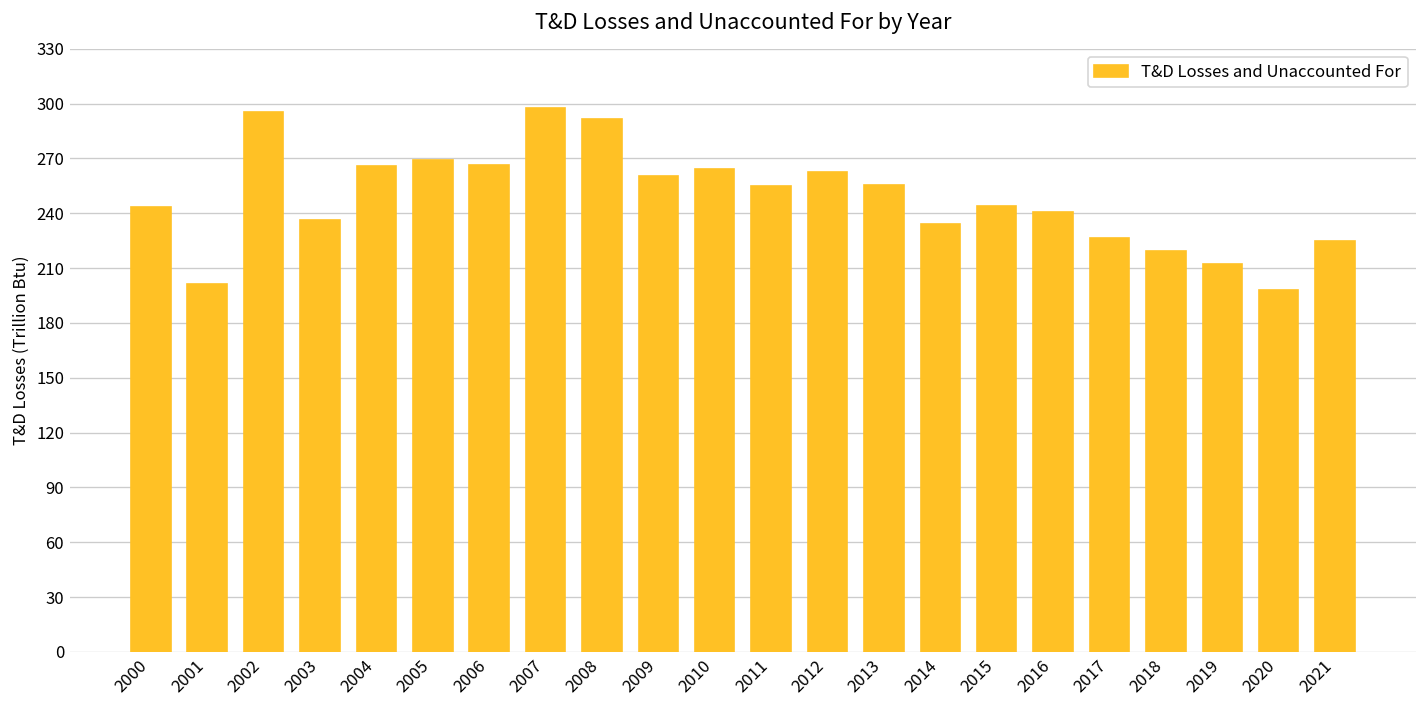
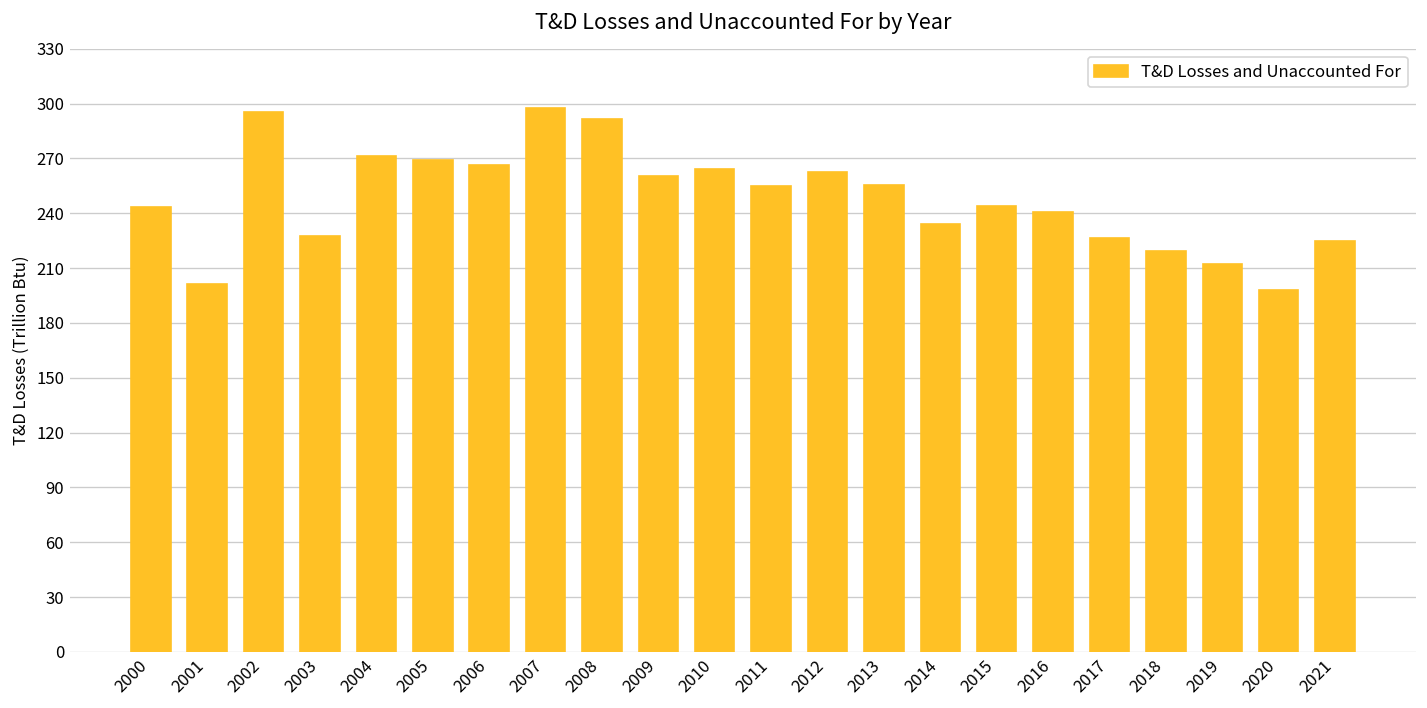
  {
    "2000": 244,
    "2001": 202,
    "2002": 295,
-   "2003": 236,
-   "2004": 266,
+   "2003": 228,
+   "2004": 271,
    "2005": 269,
    "2006": 266,
    "2007": 298,
    "2008": 291,
    "2009": 261,
    "2010": 264,
    "2011": 255,
    "2012": 263,
    "2013": 256,
    "2014": 234,
    "2015": 244,
    "2016": 241,
    "2017": 226,
    "2018": 220,
    "2019": 212,
    "2020": 198,
    "2021": 225
  }
